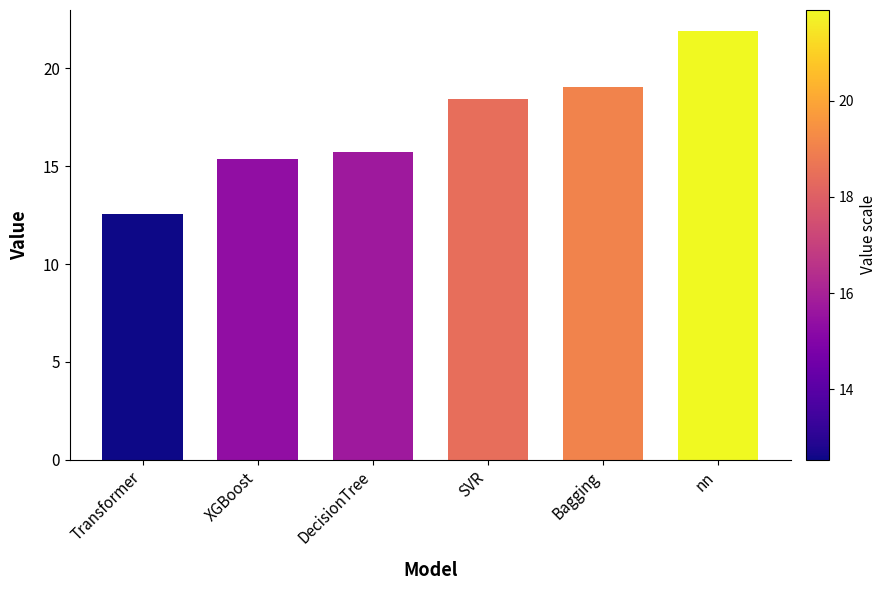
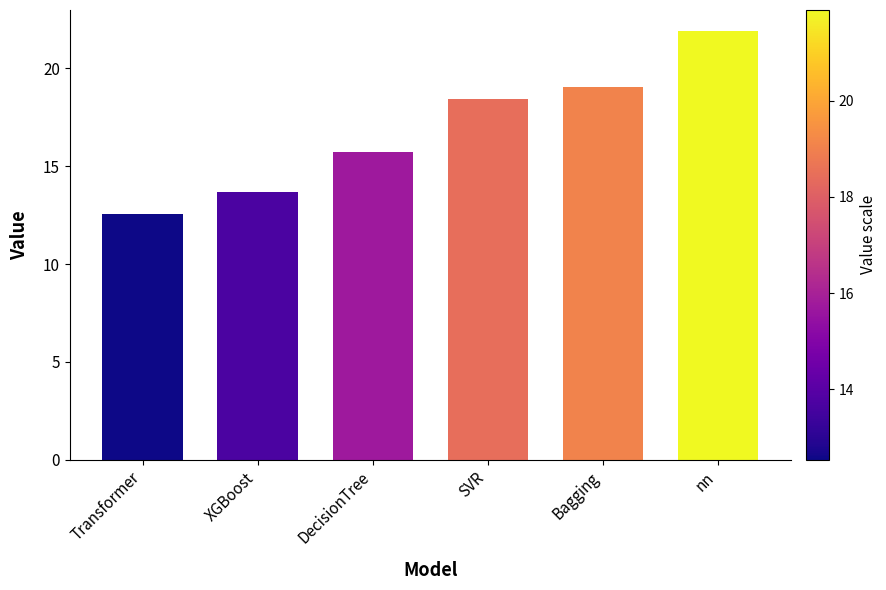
  {
    "Transformer": 12.5,
-   "XGBoost": 15.4,
+   "XGBoost": 13.7,
    "DecisionTree": 15.7,
    "SVR": 18.4,
    "Bagging": 19.0,
    "nn": 21.9
  }
